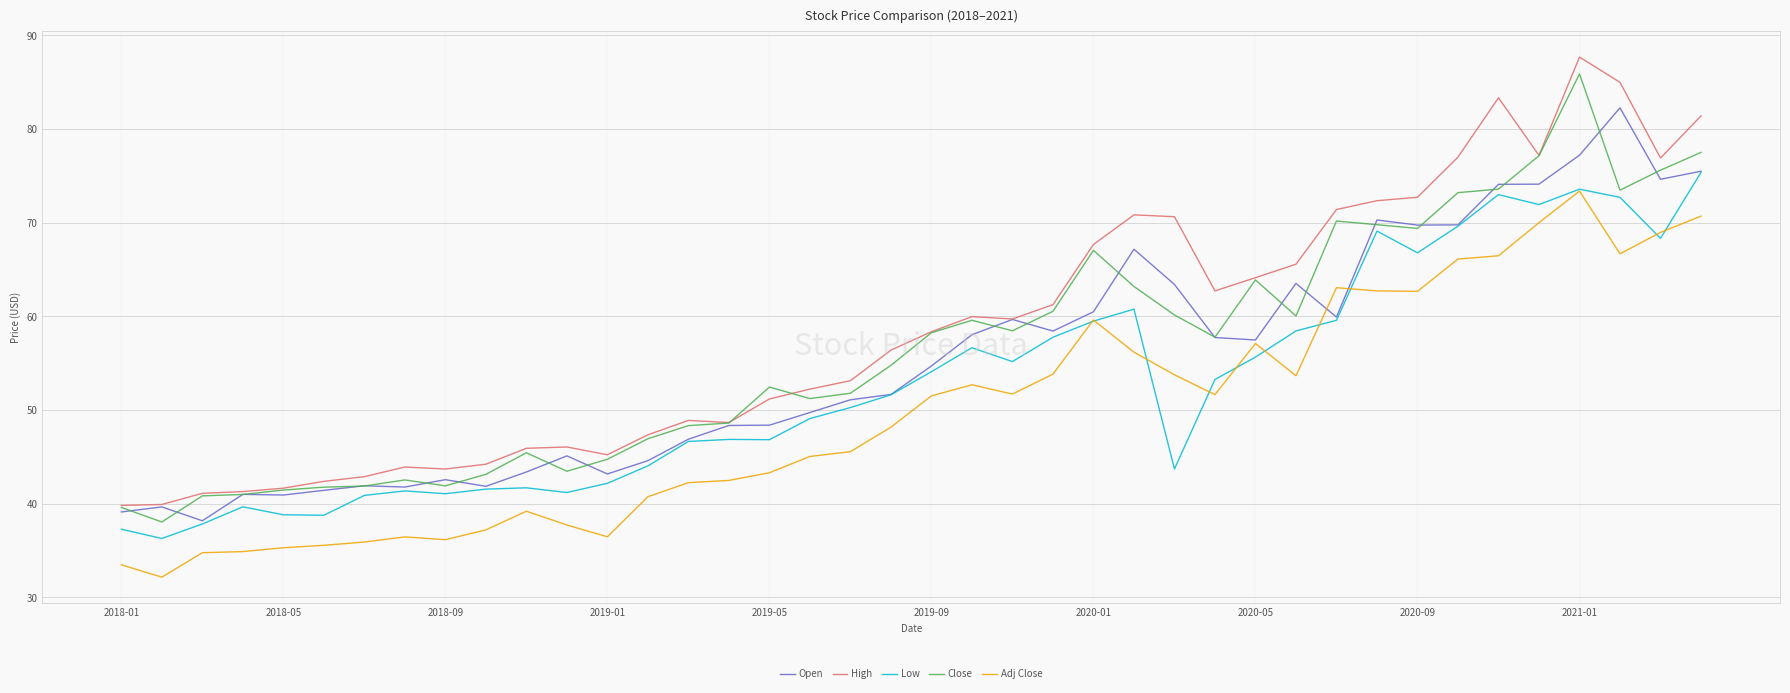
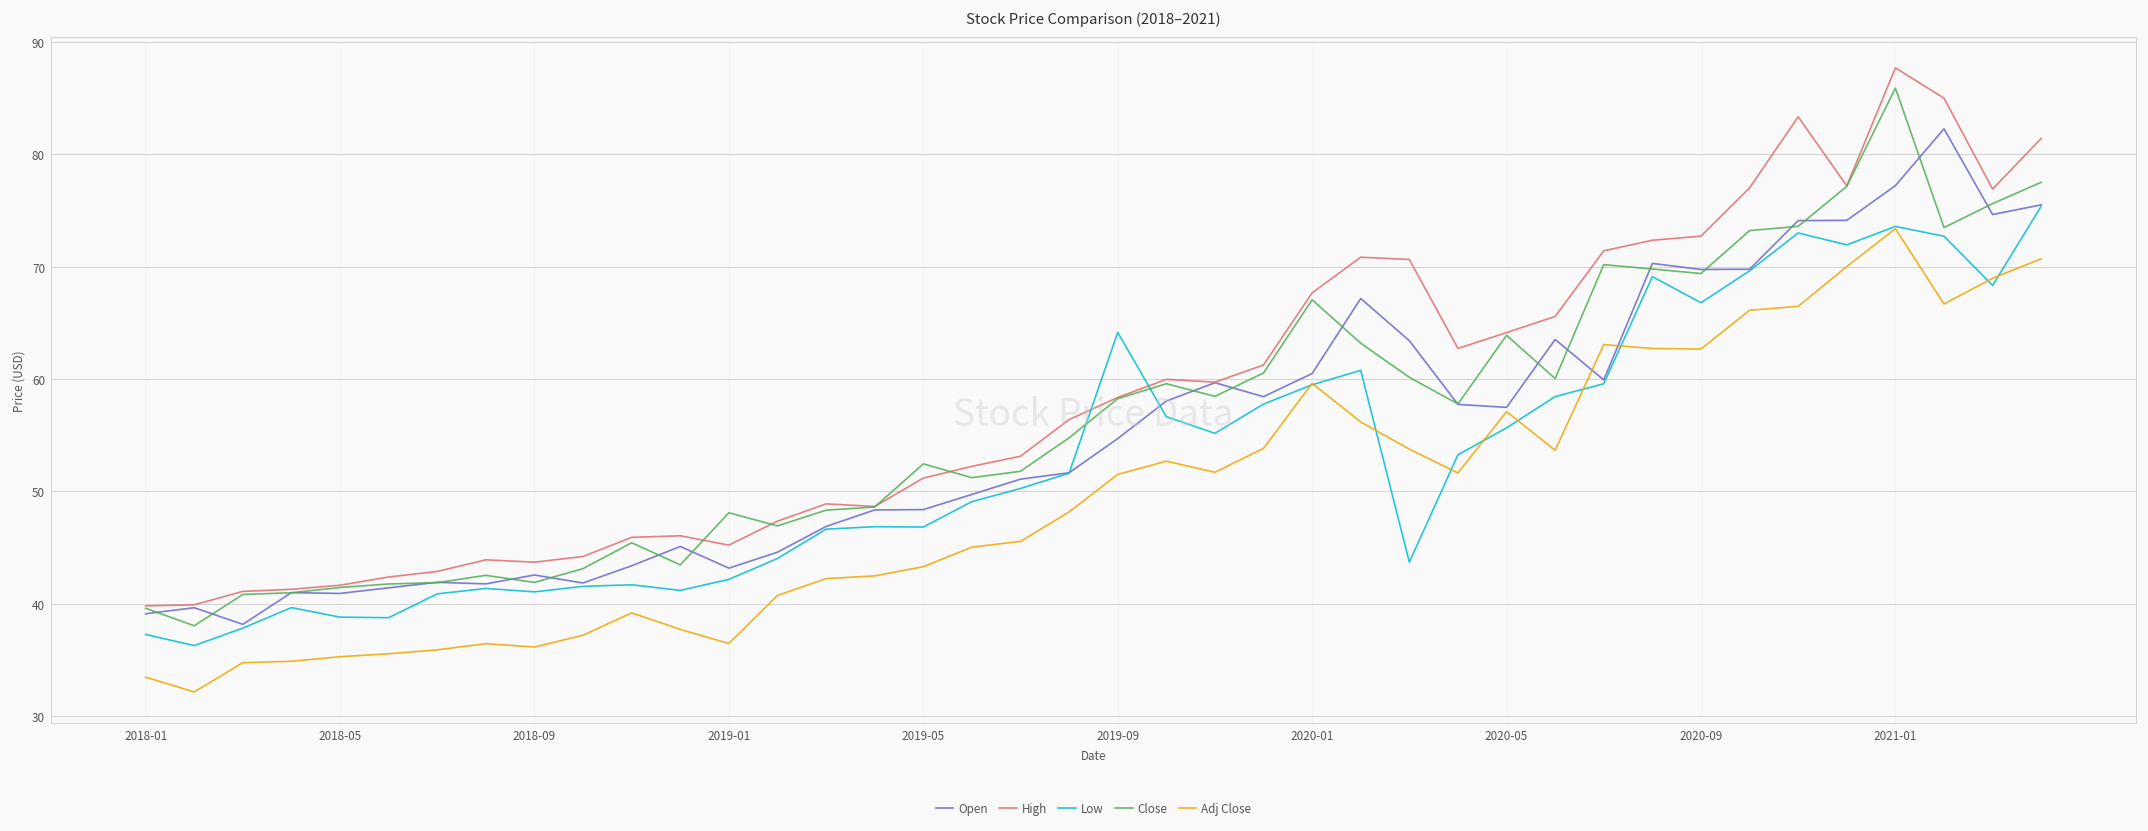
  {
    "Open": {
      "2018-01": 39,
      "2018-05": 41,
      "2018-09": 43,
      "2019-01": 43,
      "2019-05": 48,
      "2019-09": 55,
      "2020-01": 60,
      "2020-05": 57,
      "2020-09": 70,
      "2021-01": 77
    },
    "High": {
      "2018-09": 44,
      "2019-01": 45,
      "2019-05": 51,
      "2020-01": 68,
      "2020-09": 73,
      "2021-01": 88
    },
    "Low": {
      "2018-01": 37,
      "2018-05": 39,
      "2018-09": 41,
      "2019-01": 42,
      "2019-05": 47,
-     "2019-09": 54,
+     "2019-09": 64,
      "2020-05": 56,
      "2020-09": 67
    },
    "Close": {
      "2018-09": 42,
-     "2019-01": 45,
+     "2019-01": 48,
      "2019-05": 52,
      "2020-01": 67,
      "2020-09": 69,
      "2021-01": 86
    },
    "Adj Close": {
      "2018-01": 33,
      "2018-05": 35,
      "2018-09": 36,
      "2019-01": 36,
      "2019-05": 43,
      "2019-09": 52,
      "2020-05": 57,
      "2020-09": 63
    }
  }
